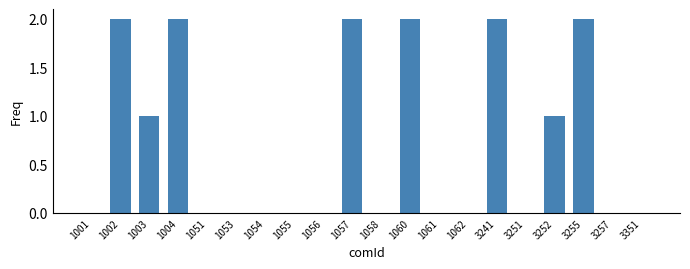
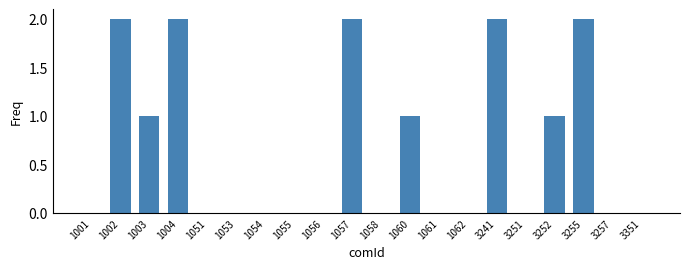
  {
    "1001": 0,
    "1002": 2,
    "1003": 1,
    "1004": 2,
    "1051": 0,
    "1053": 0,
    "1054": 0,
    "1055": 0,
    "1056": 0,
    "1057": 2,
    "1058": 0,
-   "1060": 2,
+   "1060": 1,
    "1061": 0,
    "1062": 0,
    "3241": 2,
    "3251": 0,
    "3252": 1,
    "3255": 2,
    "3257": 0,
    "3351": 0
  }
